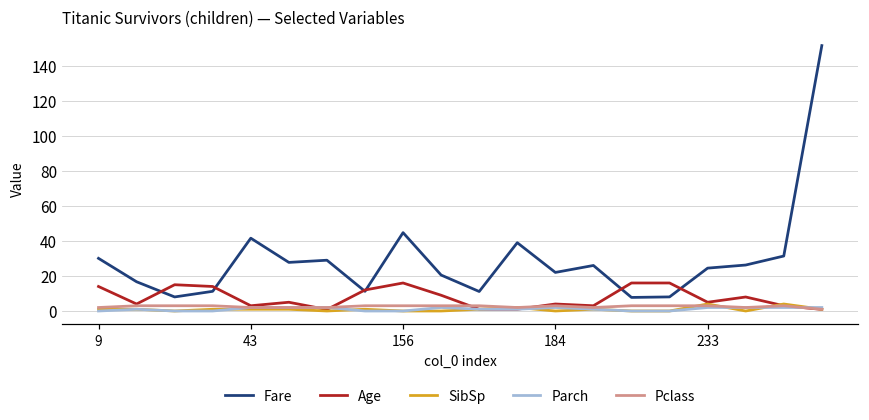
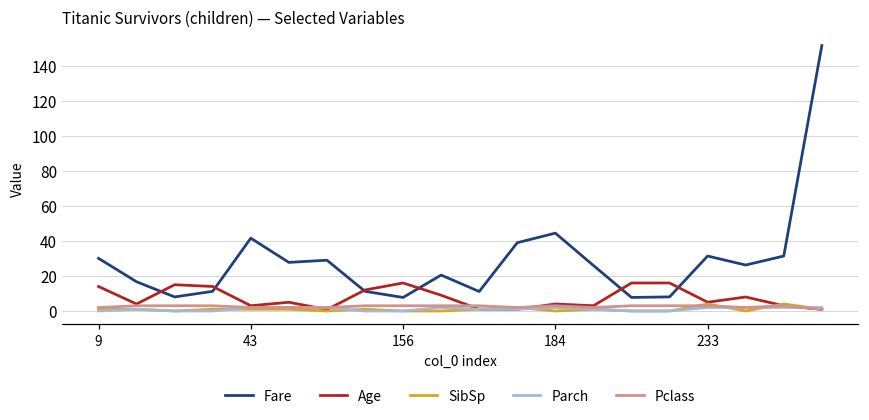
  {
    "Fare": {
      "43": 42,
-     "156": 45,
-     "184": 22,
-     "233": 24
+     "156": 8,
+     "184": 44,
+     "233": 31
    },
    "Age": {
      "156": 16
    },
    "SibSp": {
      "184": 0
    },
    "Pclass": {
      "156": 3
    }
  }
